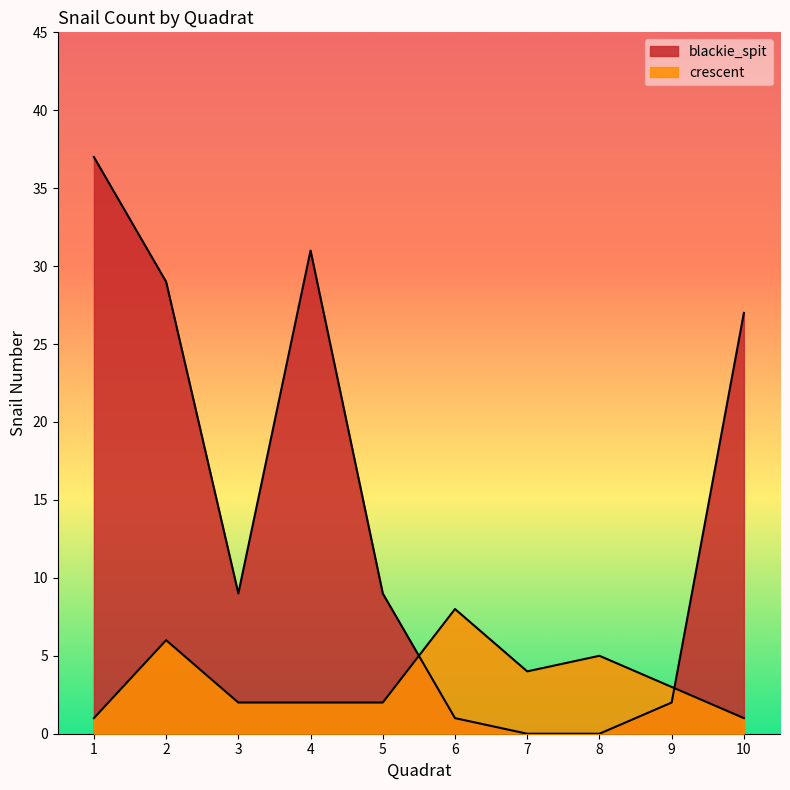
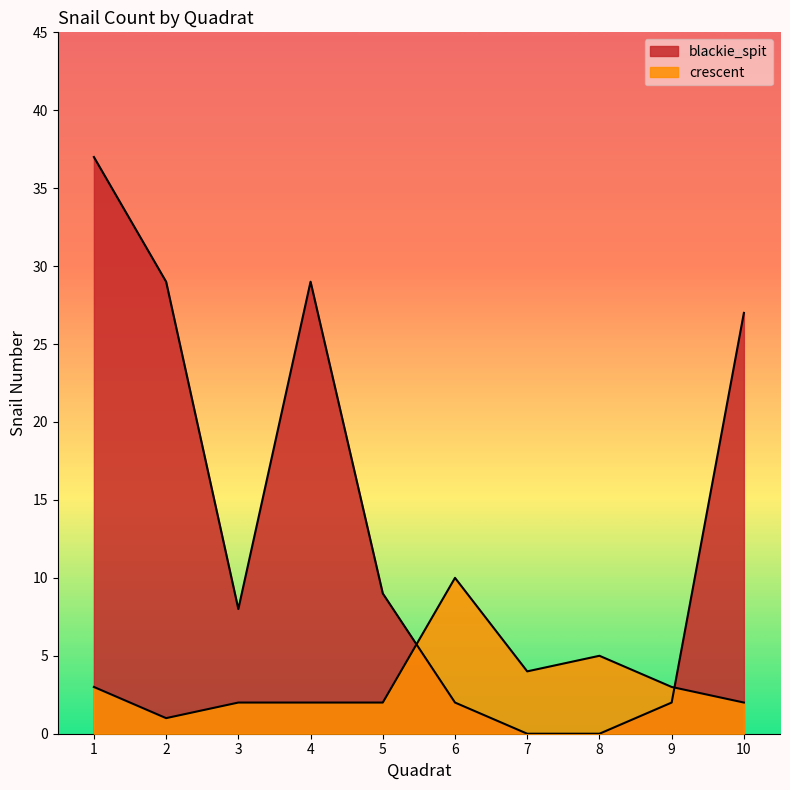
  {
    "blackie_spit": {
      "1": 37,
      "2": 29,
-     "3": 9,
-     "4": 31,
+     "3": 8,
+     "4": 29,
      "5": 9,
-     "6": 1,
+     "6": 2,
      "7": 0,
      "8": 0,
      "9": 2,
      "10": 27
    },
    "crescent": {
-     "1": 1,
-     "2": 6,
+     "1": 3,
+     "2": 1,
      "3": 2,
      "4": 2,
      "5": 2,
-     "6": 8,
+     "6": 10,
      "7": 4,
      "8": 5,
      "9": 3,
-     "10": 1
+     "10": 2
    }
  }
